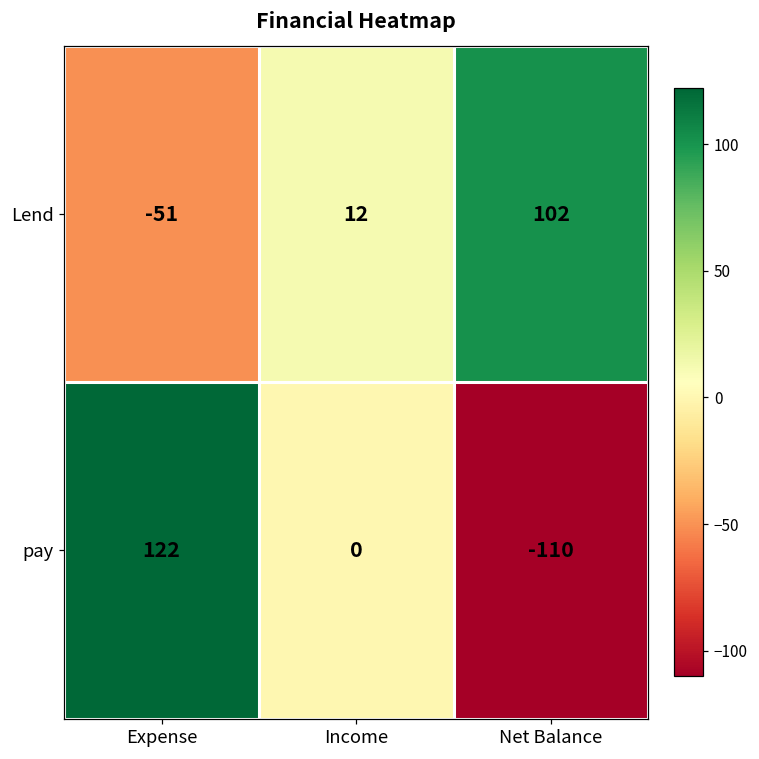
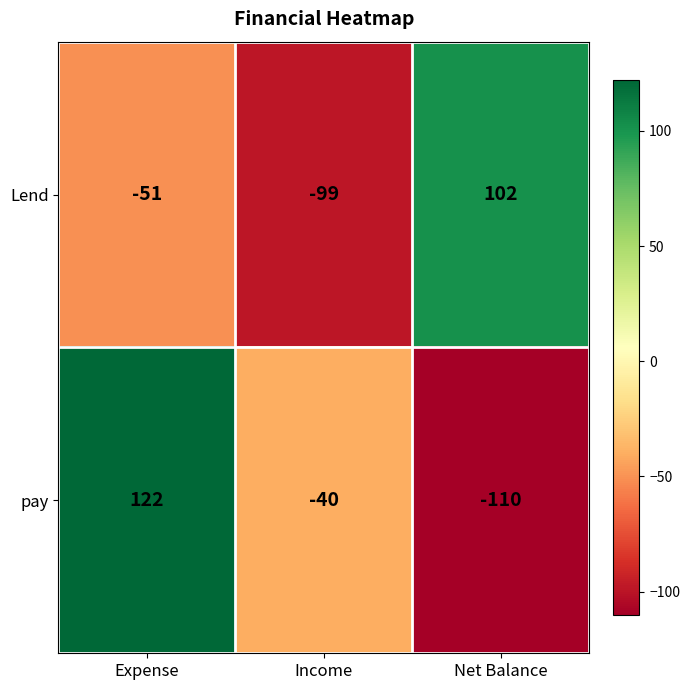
  {
    "Lend": {
      "Expense": -51,
-     "Income": 12,
+     "Income": -99,
      "Net Balance": 102
    },
    "pay": {
      "Expense": 122,
-     "Income": 0,
+     "Income": -40,
      "Net Balance": -110
    }
  }
